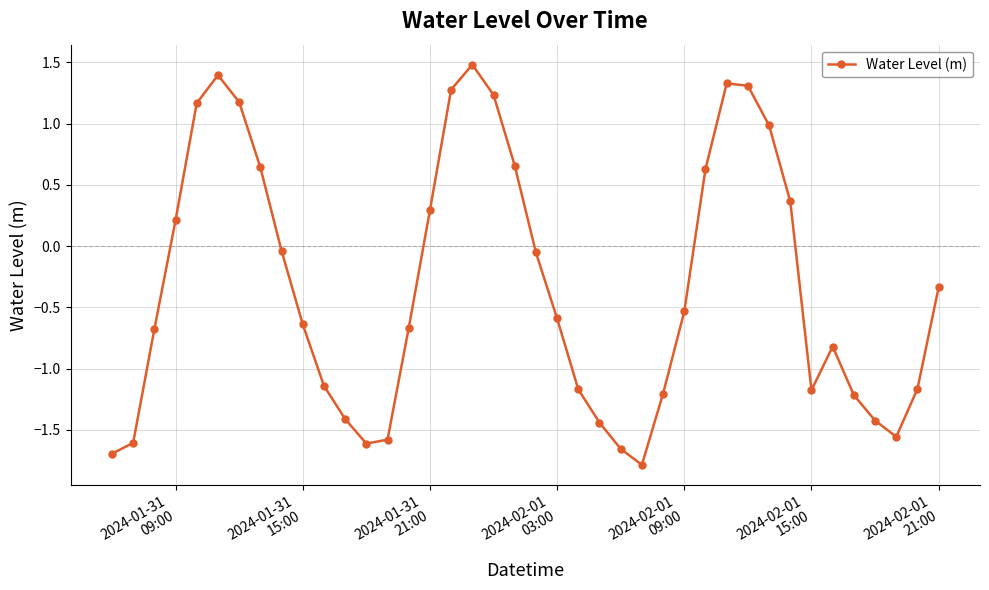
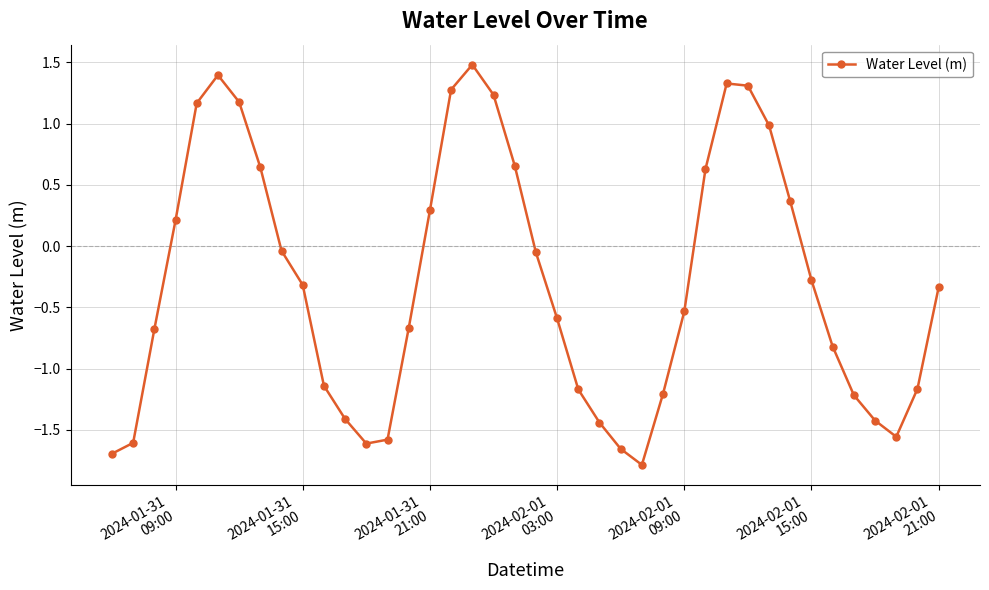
  {
    "2024-01-31 09:00": 0.21,
-   "2024-01-31 15:00": -0.64,
+   "2024-01-31 15:00": -0.32,
    "2024-01-31 21:00": 0.29,
    "2024-02-01 03:00": -0.59,
    "2024-02-01 09:00": -0.53,
-   "2024-02-01 15:00": -1.18,
+   "2024-02-01 15:00": -0.28,
    "2024-02-01 21:00": -0.34
  }
